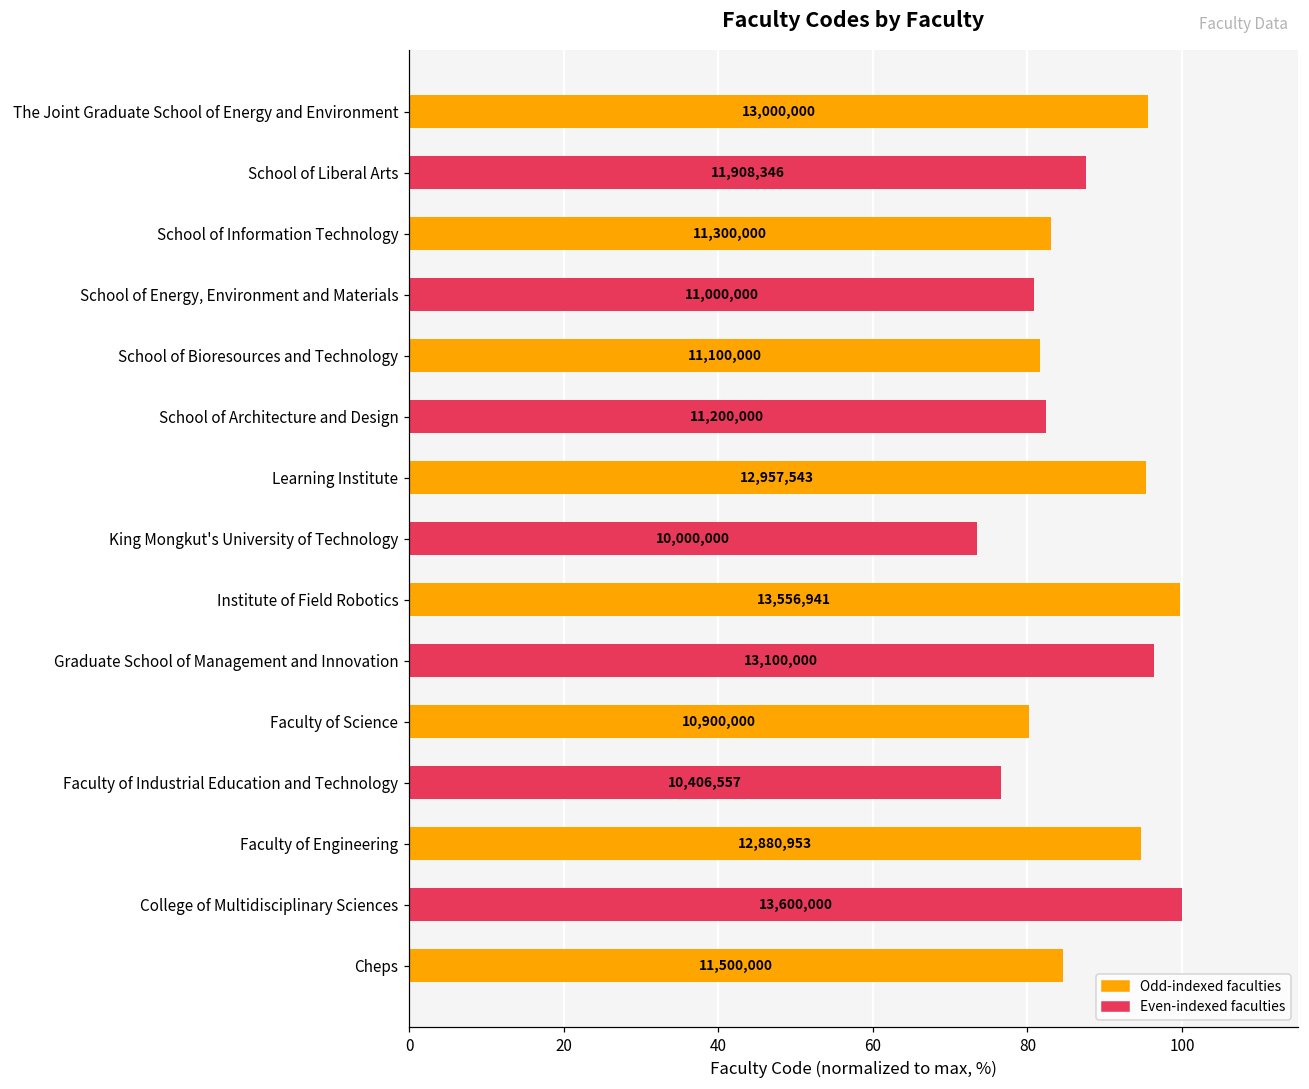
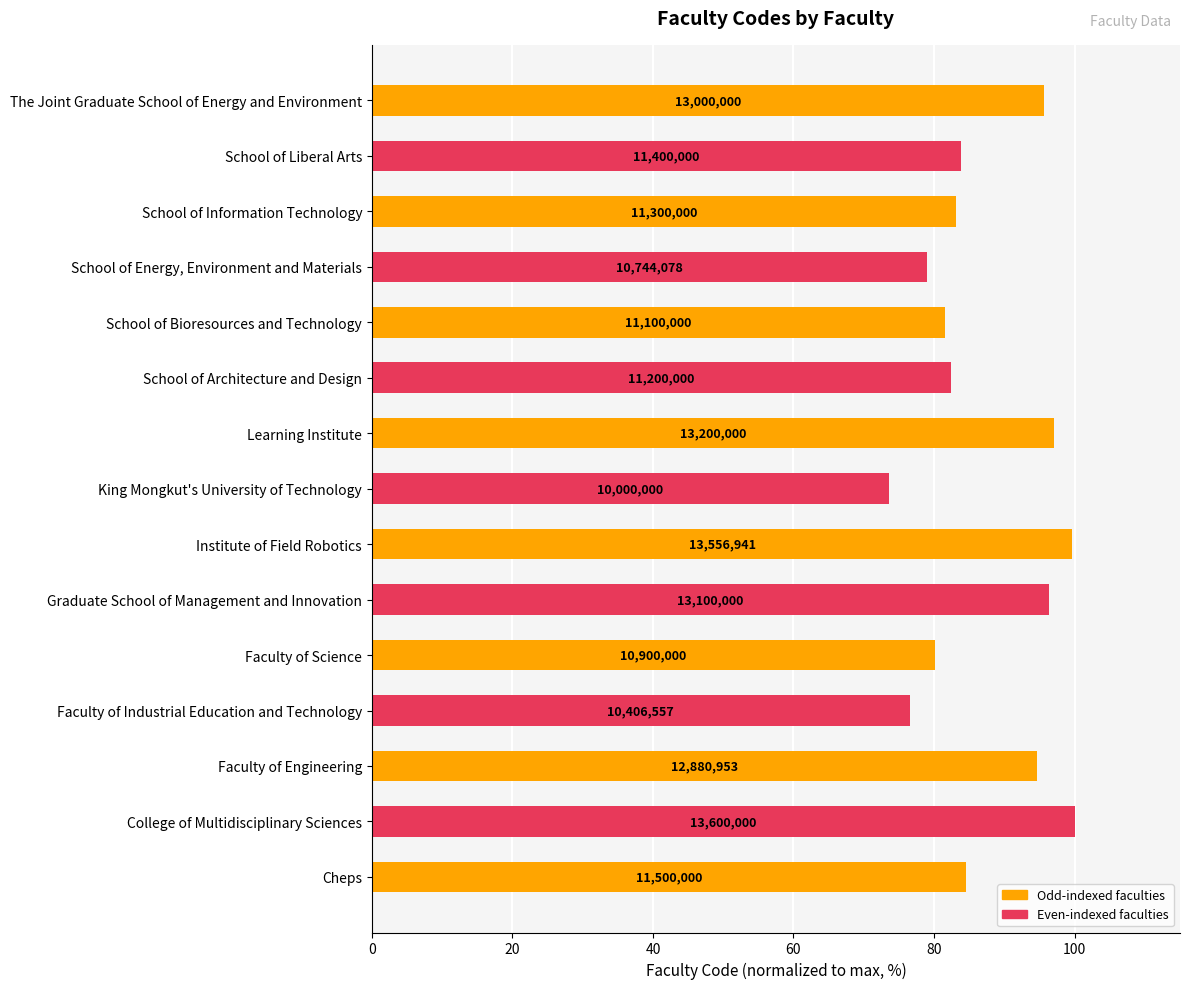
  {
-   "School of Liberal Arts": "11,908,346",
-   "School of Energy, Environment and Materials": "11,000,000",
-   "Learning Institute": "12,957,543"
+   "School of Liberal Arts": "11,400,000",
+   "School of Energy, Environment and Materials": "10,744,078",
+   "Learning Institute": "13,200,000"
  }
